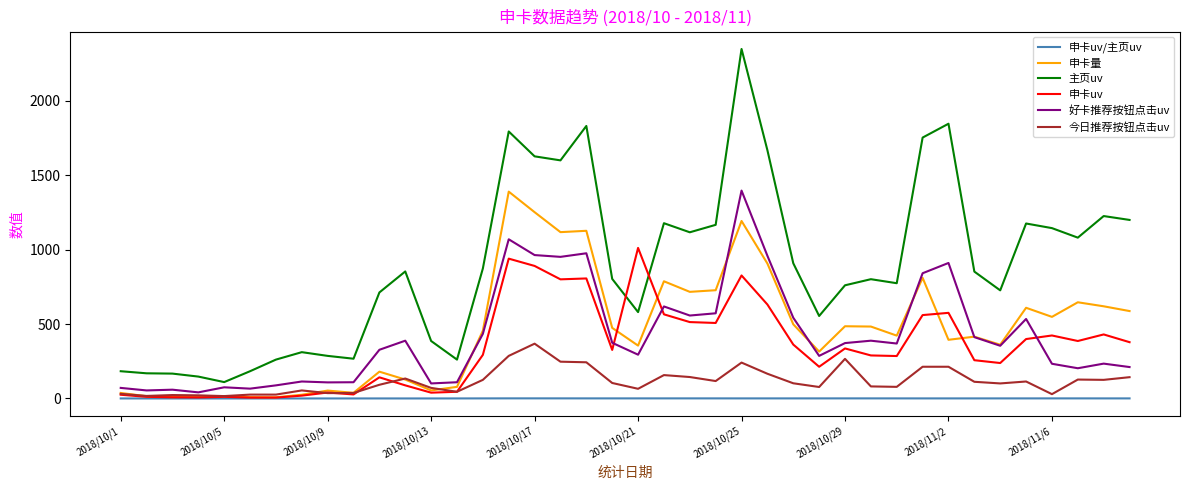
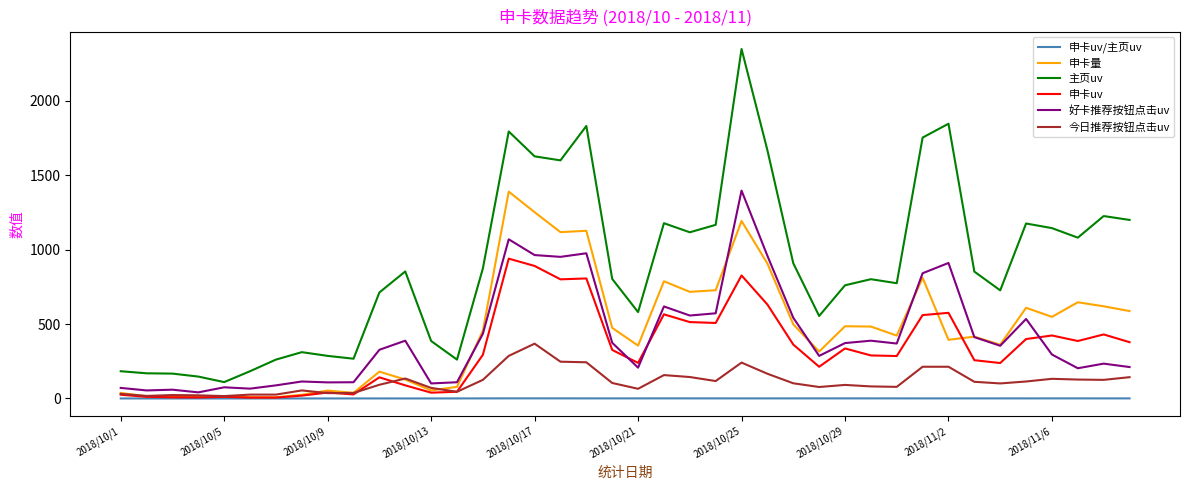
  {
    "申卡uv/主页uv": {
      "2018/10/1": 0,
      "2018/10/9": 0,
      "2018/10/13": 0,
      "2018/10/17": 0,
      "2018/10/21": 0,
      "2018/10/25": 0,
      "2018/10/29": 0,
      "2018/11/2": 0,
      "2018/11/6": 0
    },
    "申卡量": {
      "2018/10/17": 1250,
      "2018/10/21": 360,
      "2018/10/25": 1190,
      "2018/10/29": 490,
      "2018/11/2": 390,
      "2018/11/6": 550
    },
    "主页uv": {
      "2018/10/1": 180,
      "2018/10/5": 110,
      "2018/10/9": 290,
      "2018/10/13": 390,
      "2018/10/17": 1630,
      "2018/10/21": 580,
      "2018/10/25": 2350,
      "2018/10/29": 760,
      "2018/11/2": 1850,
      "2018/11/6": 1140
    },
    "申卡uv": {
      "2018/10/17": 890,
-     "2018/10/21": 1010,
+     "2018/10/21": 240,
      "2018/10/25": 830,
      "2018/10/29": 340,
      "2018/11/2": 580,
      "2018/11/6": 420
    },
    "好卡推荐按钮点击uv": {
      "2018/10/1": 70,
      "2018/10/5": 80,
      "2018/10/9": 110,
      "2018/10/13": 100,
      "2018/10/17": 960,
-     "2018/10/21": 290,
+     "2018/10/21": 210,
      "2018/10/25": 1400,
      "2018/10/29": 370,
      "2018/11/2": 910,
-     "2018/11/6": 230
+     "2018/11/6": 300
    },
    "今日推荐按钮点击uv": {
      "2018/10/17": 370,
      "2018/10/21": 70,
      "2018/10/25": 240,
-     "2018/10/29": 270,
+     "2018/10/29": 90,
      "2018/11/2": 210,
-     "2018/11/6": 30
+     "2018/11/6": 130
    }
  }
